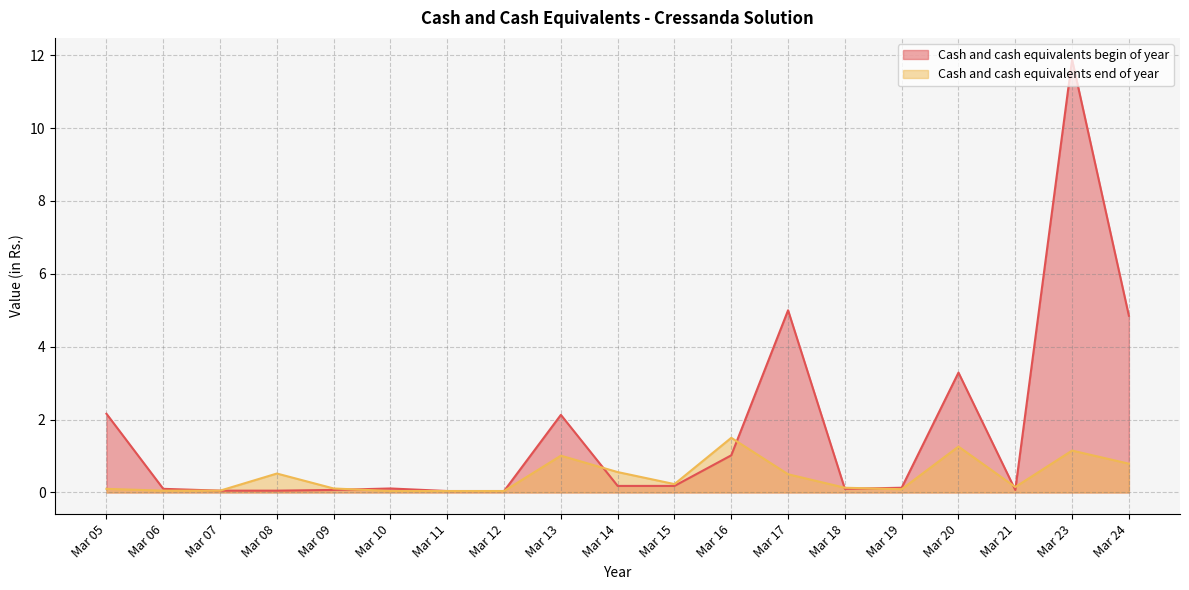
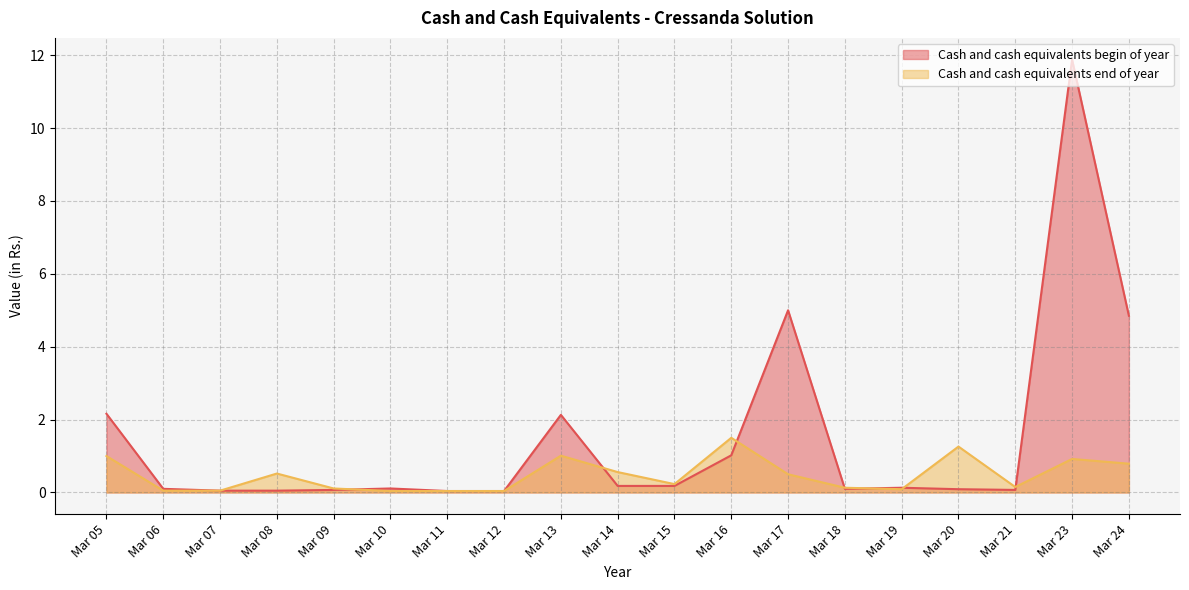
  {
    "Cash and cash equivalents begin of year": {
      "Mar 05": 2.2,
      "Mar 08": 0.1,
      "Mar 13": 2.1,
      "Mar 14": 0.2,
      "Mar 16": 1.0,
      "Mar 17": 5.0,
-     "Mar 20": 3.3,
+     "Mar 20": 0.1,
      "Mar 21": 0.1,
      "Mar 24": 4.9
    },
    "Cash and cash equivalents end of year": {
-     "Mar 05": 0.1,
+     "Mar 05": 1.0,
      "Mar 08": 0.5,
      "Mar 13": 1.0,
      "Mar 14": 0.6,
      "Mar 16": 1.5,
      "Mar 17": 0.5,
      "Mar 20": 1.3,
      "Mar 21": 0.2,
-     "Mar 23": 1.2,
+     "Mar 23": 0.9,
      "Mar 24": 0.8
    }
  }
